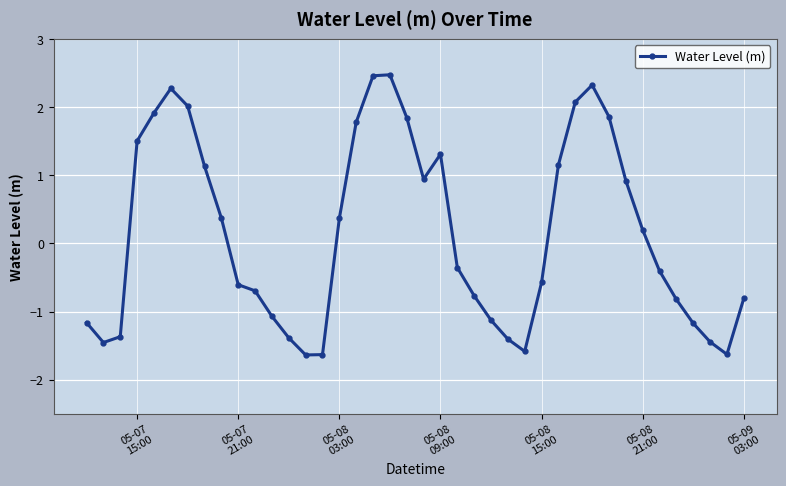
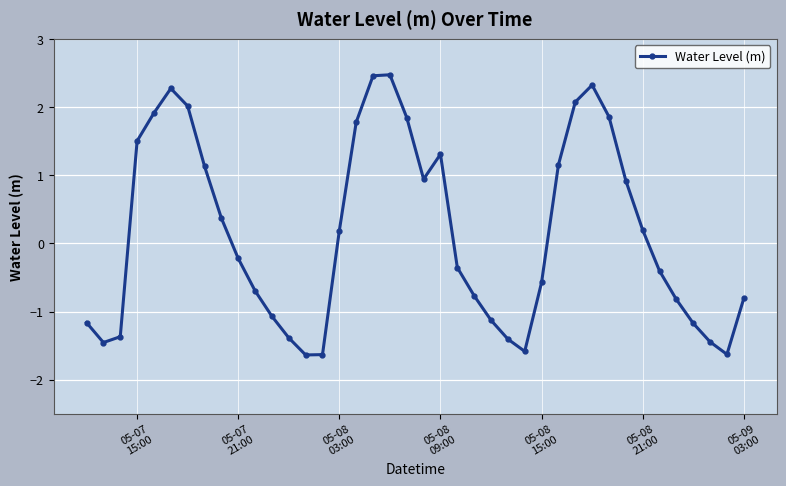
  {
    "05-07 15:00": 1.5,
-   "05-07 21:00": -0.6,
-   "05-08 03:00": 0.4,
+   "05-07 21:00": -0.2,
+   "05-08 03:00": 0.2,
    "05-08 09:00": 1.3,
    "05-08 15:00": -0.6,
    "05-08 21:00": 0.2,
    "05-09 03:00": -0.8
  }
